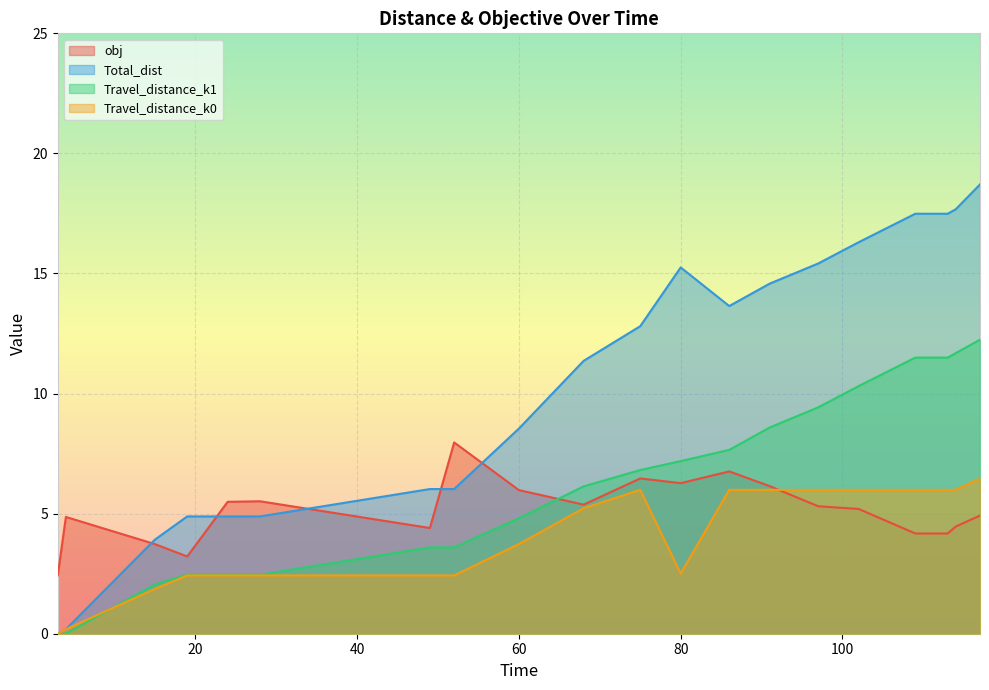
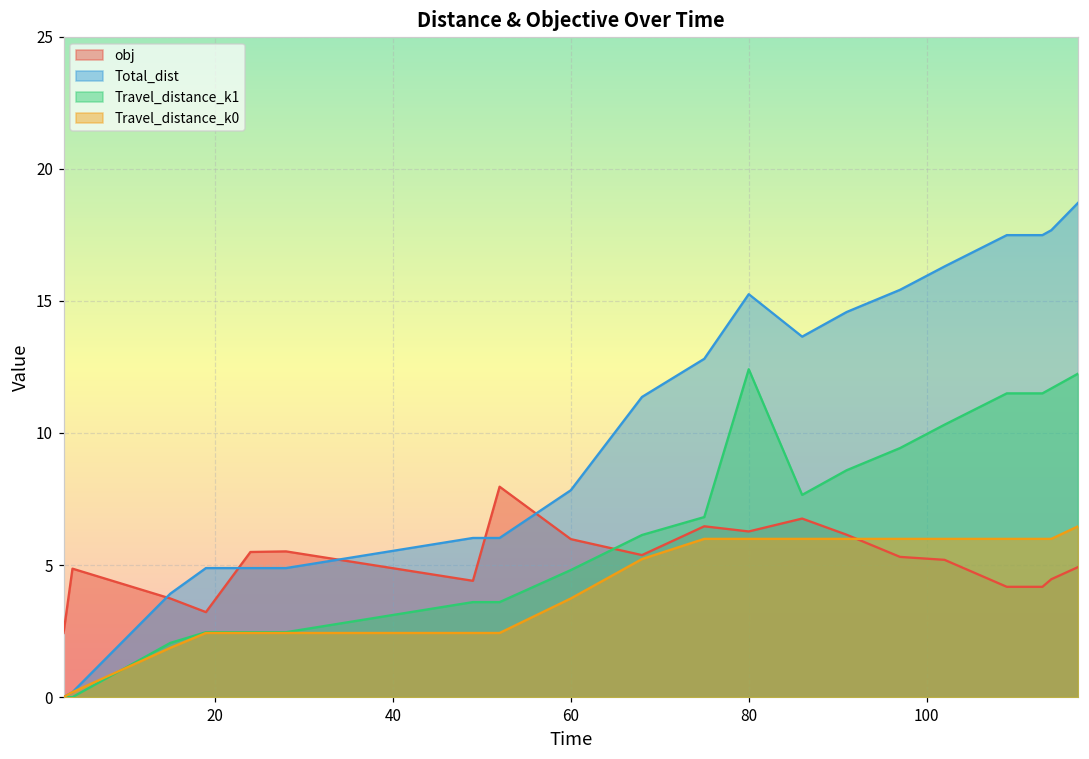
  {
    "obj": {
      "60": 6.0,
      "80": 6.3
    },
    "Total_dist": {
-     "60": 8.5,
+     "60": 7.8,
      "80": 15.3
    },
    "Travel_distance_k1": {
      "60": 4.8,
-     "80": 7.2
+     "80": 12.4
    },
    "Travel_distance_k0": {
      "60": 3.7,
-     "80": 2.5
+     "80": 6.0
    }
  }
